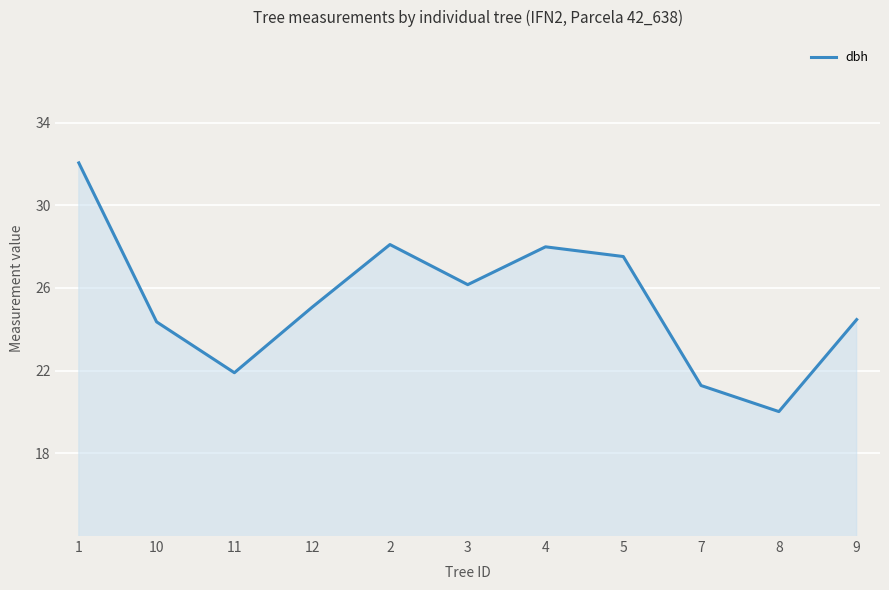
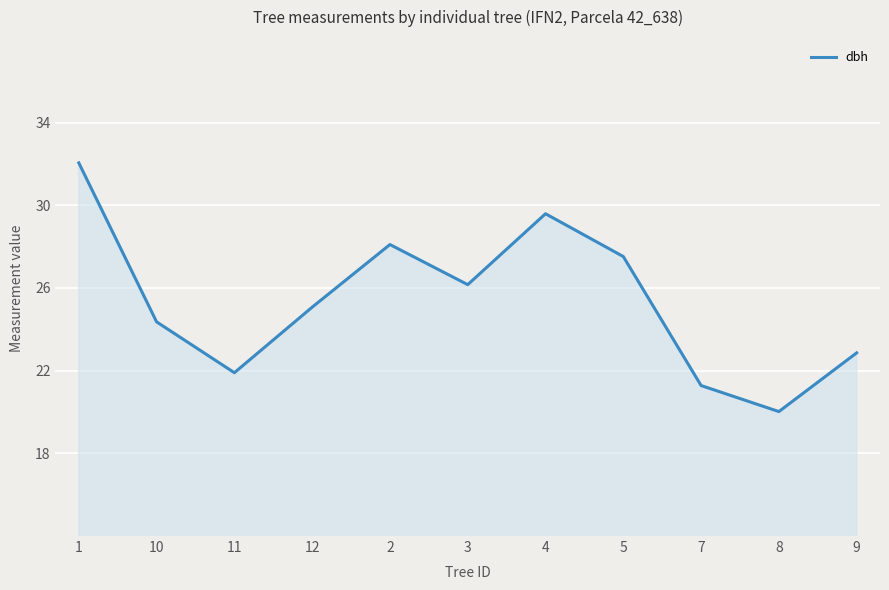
  {
    "1": 32.1,
    "10": 24.4,
    "11": 21.9,
    "12": 25.1,
    "2": 28.1,
    "3": 26.2,
-   "4": 28.0,
+   "4": 29.6,
    "5": 27.5,
    "7": 21.3,
    "8": 20.0,
-   "9": 24.5
+   "9": 22.9
  }
